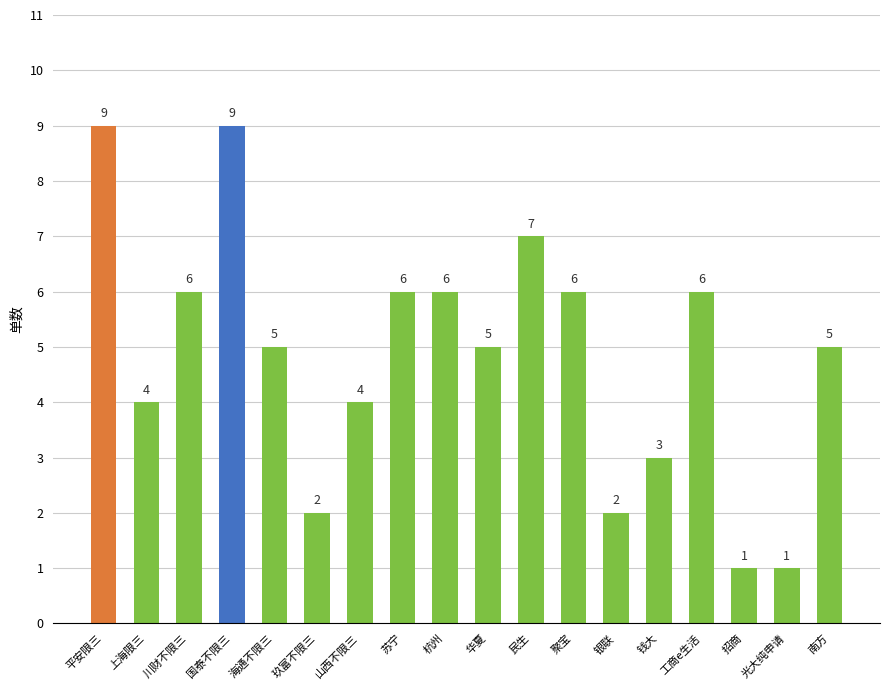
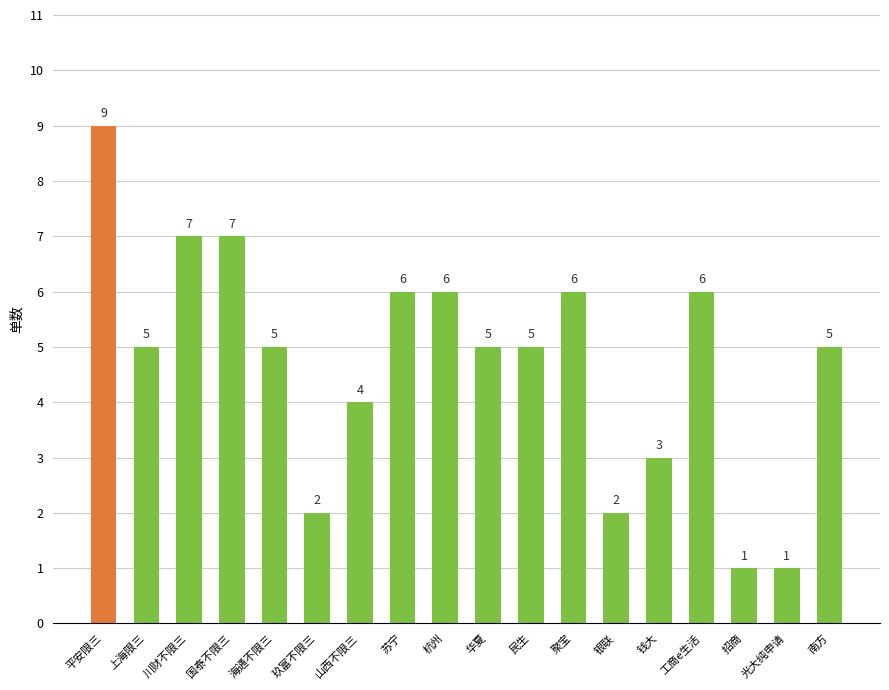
  {
    "平安限三": 9,
-   "上海限三": 4,
-   "川财不限三": 6,
-   "国泰不限三": 9,
+   "上海限三": 5,
+   "川财不限三": 7,
+   "国泰不限三": 7,
    "海通不限三": 5,
    "玖富不限三": 2,
    "山西不限三": 4,
    "苏宁": 6,
    "杭州": 6,
    "华夏": 5,
-   "民生": 7,
+   "民生": 5,
    "聚宝": 6,
    "银联": 2,
    "钱大": 3,
    "工商e生活": 6,
    "招商": 1,
    "光大纯申请": 1,
    "南方": 5
  }
